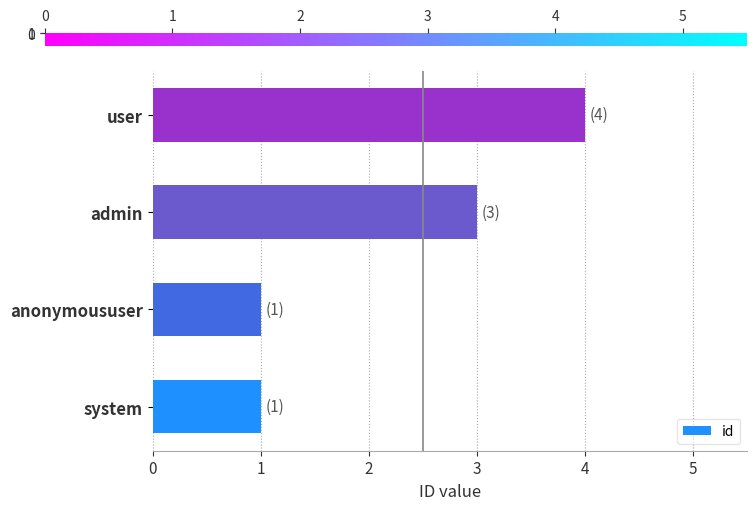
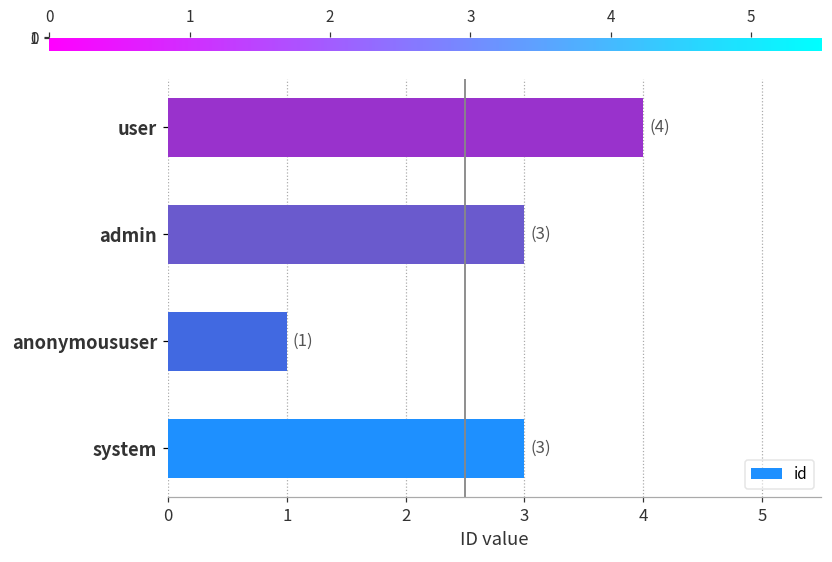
  {
    "user": "(4)",
    "admin": "(3)",
    "anonymoususer": "(1)",
-   "system": "(1)"
+   "system": "(3)"
  }
